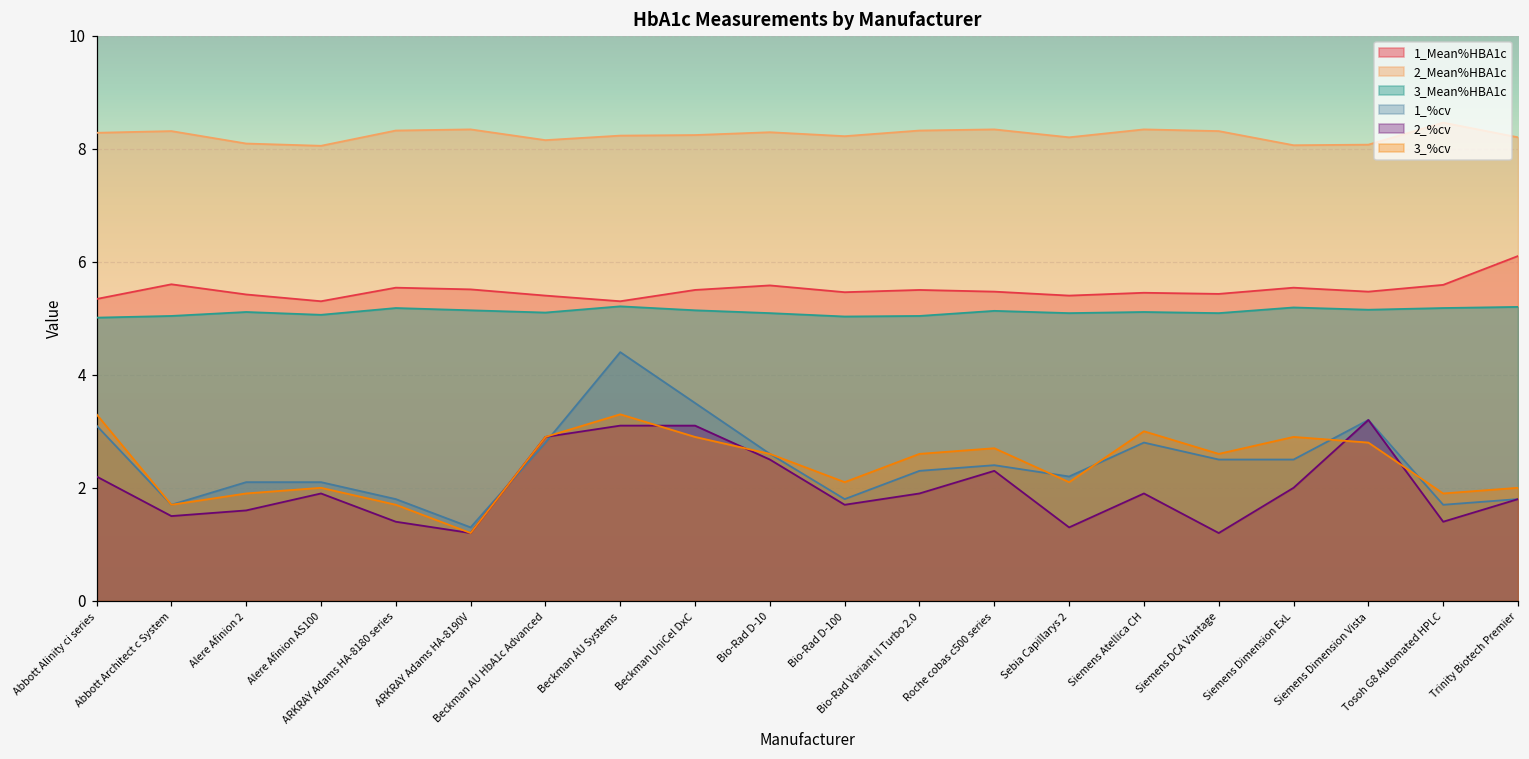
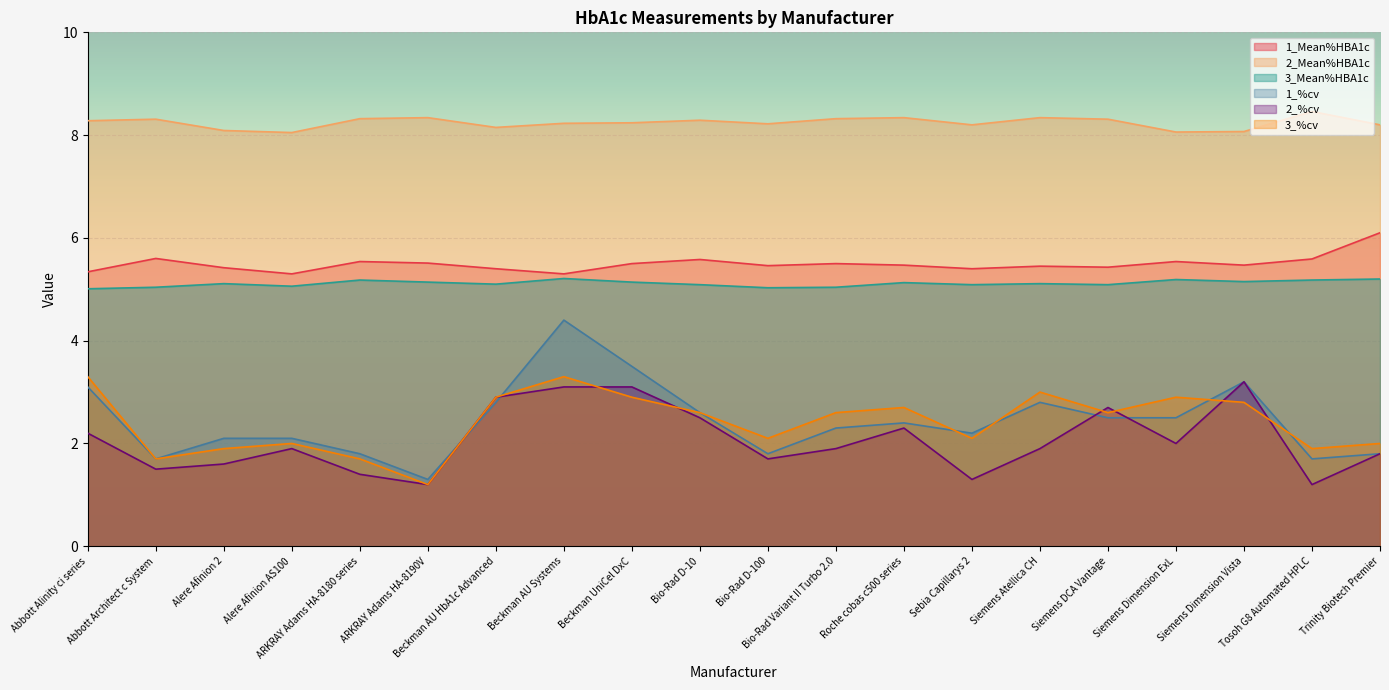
  {
    "1_Mean%HBA1c": {
      "Abbott Alinity ci series": 5.3,
      "Abbott Architect c System": 5.6,
      "Alere Afinion 2": 5.4,
      "Alere Afinion AS100": 5.3,
      "ARKRAY Adams HA-8180 series": 5.5,
      "ARKRAY Adams HA-8190V": 5.5,
      "Beckman AU HbA1c Advanced": 5.4,
      "Beckman AU Systems": 5.3,
      "Beckman UniCel DxC": 5.5,
      "Bio-Rad D-10": 5.6,
      "Bio-Rad D-100": 5.5,
      "Bio-Rad Variant II Turbo 2.0": 5.5,
      "Roche cobas c500 series": 5.5,
      "Sebia Capillarys 2": 5.4,
      "Siemens Atellica CH": 5.5,
      "Siemens DCA Vantage": 5.4,
      "Siemens Dimension ExL": 5.5,
      "Siemens Dimension Vista": 5.5,
      "Tosoh G8 Automated HPLC": 5.6,
      "Trinity Biotech Premier": 6.1
    },
    "2_%cv": {
      "Abbott Alinity ci series": 2.2,
      "Abbott Architect c System": 1.5,
      "Alere Afinion 2": 1.6,
      "Alere Afinion AS100": 1.9,
      "ARKRAY Adams HA-8180 series": 1.4,
      "Beckman AU Systems": 3.1,
      "Beckman UniCel DxC": 3.1,
      "Bio-Rad D-10": 2.5,
      "Bio-Rad D-100": 1.7,
      "Bio-Rad Variant II Turbo 2.0": 1.9,
      "Roche cobas c500 series": 2.3,
      "Sebia Capillarys 2": 1.3,
      "Siemens Atellica CH": 1.9,
-     "Siemens DCA Vantage": 1.2,
+     "Siemens DCA Vantage": 2.7,
      "Siemens Dimension ExL": 2.0,
-     "Tosoh G8 Automated HPLC": 1.4
+     "Tosoh G8 Automated HPLC": 1.2
    }
  }
